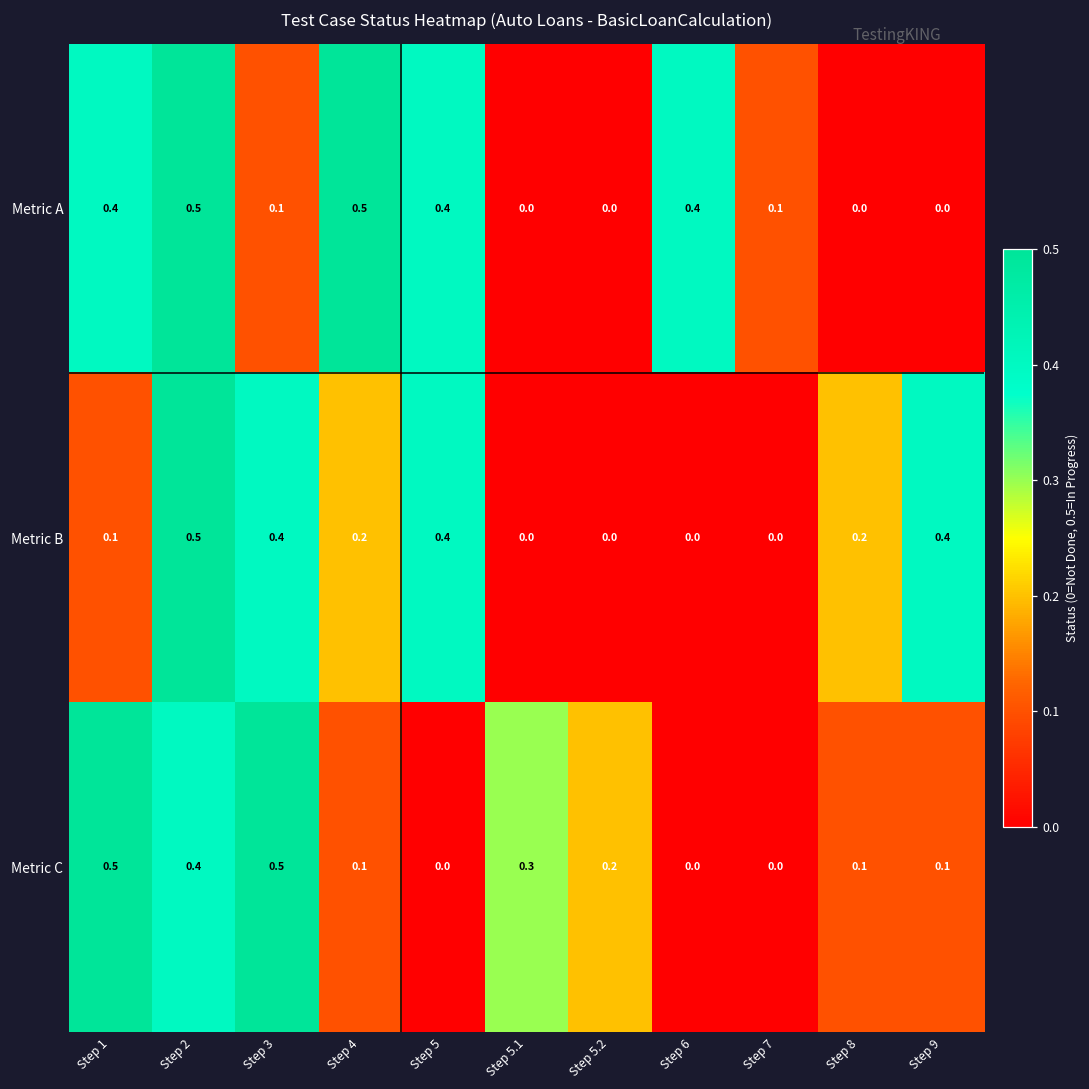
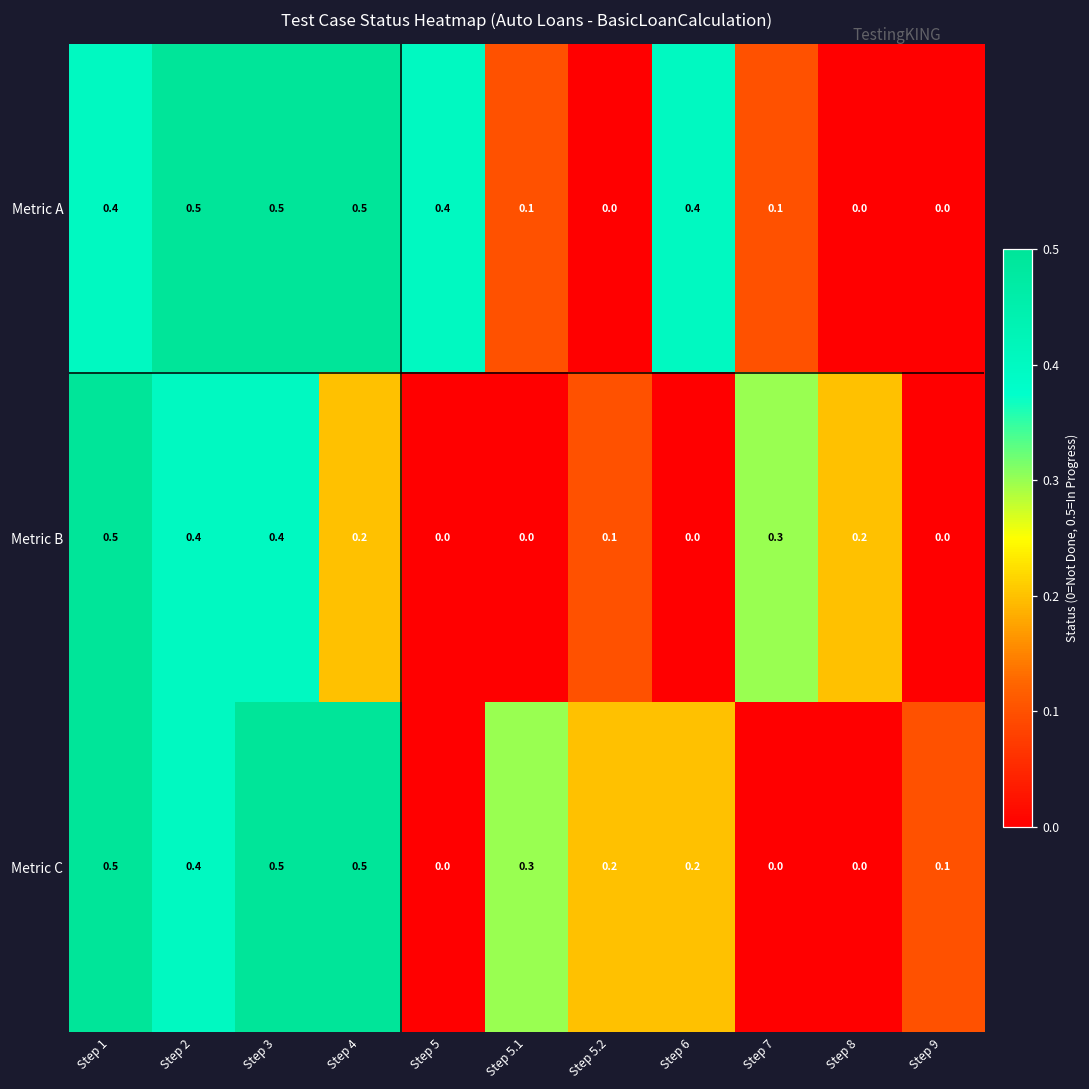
  {
    "Metric A": {
      "Step 1": 0.4,
      "Step 2": 0.5,
-     "Step 3": 0.1,
+     "Step 3": 0.5,
      "Step 4": 0.5,
      "Step 5": 0.4,
-     "Step 5.1": 0.0,
+     "Step 5.1": 0.1,
      "Step 5.2": 0.0,
      "Step 6": 0.4,
      "Step 7": 0.1,
      "Step 8": 0.0,
      "Step 9": 0.0
    },
    "Metric B": {
-     "Step 1": 0.1,
-     "Step 2": 0.5,
+     "Step 1": 0.5,
+     "Step 2": 0.4,
      "Step 3": 0.4,
      "Step 4": 0.2,
-     "Step 5": 0.4,
+     "Step 5": 0.0,
      "Step 5.1": 0.0,
-     "Step 5.2": 0.0,
+     "Step 5.2": 0.1,
      "Step 6": 0.0,
-     "Step 7": 0.0,
+     "Step 7": 0.3,
      "Step 8": 0.2,
-     "Step 9": 0.4
+     "Step 9": 0.0
    },
    "Metric C": {
      "Step 1": 0.5,
      "Step 2": 0.4,
      "Step 3": 0.5,
-     "Step 4": 0.1,
+     "Step 4": 0.5,
      "Step 5": 0.0,
      "Step 5.1": 0.3,
      "Step 5.2": 0.2,
-     "Step 6": 0.0,
+     "Step 6": 0.2,
      "Step 7": 0.0,
-     "Step 8": 0.1,
+     "Step 8": 0.0,
      "Step 9": 0.1
    }
  }
